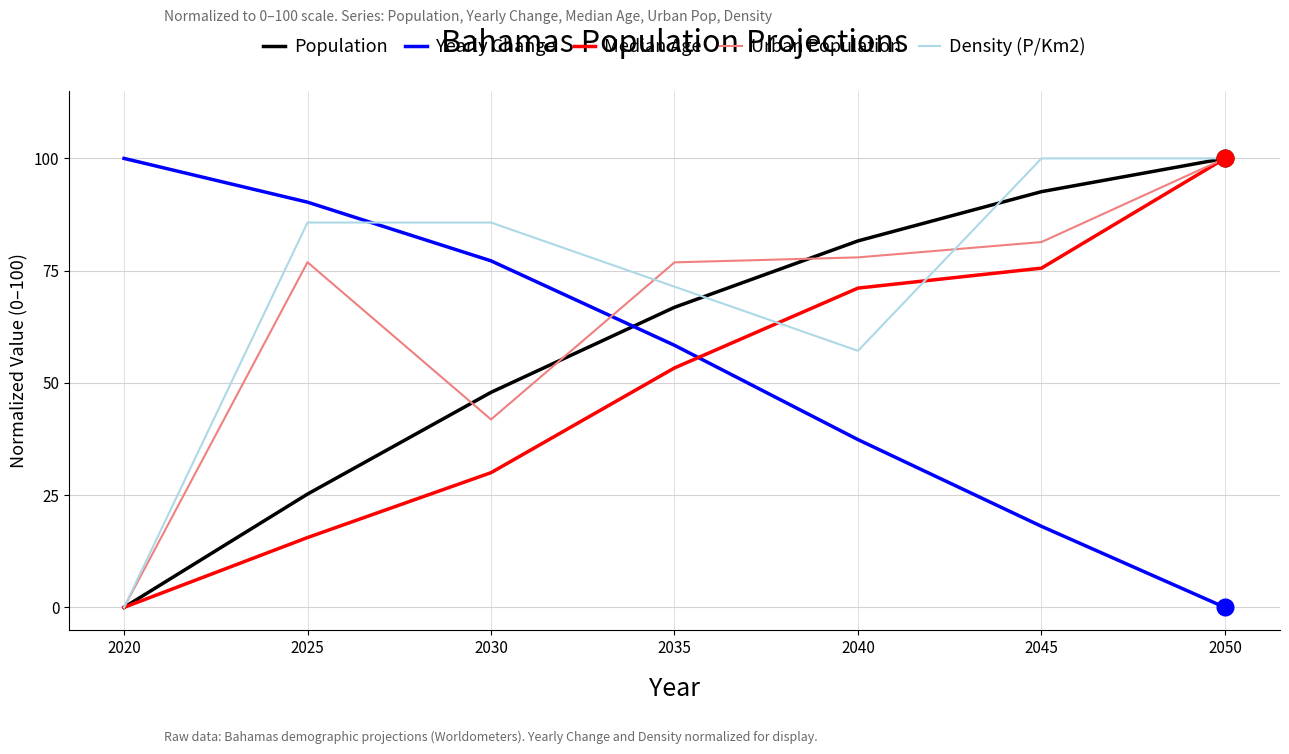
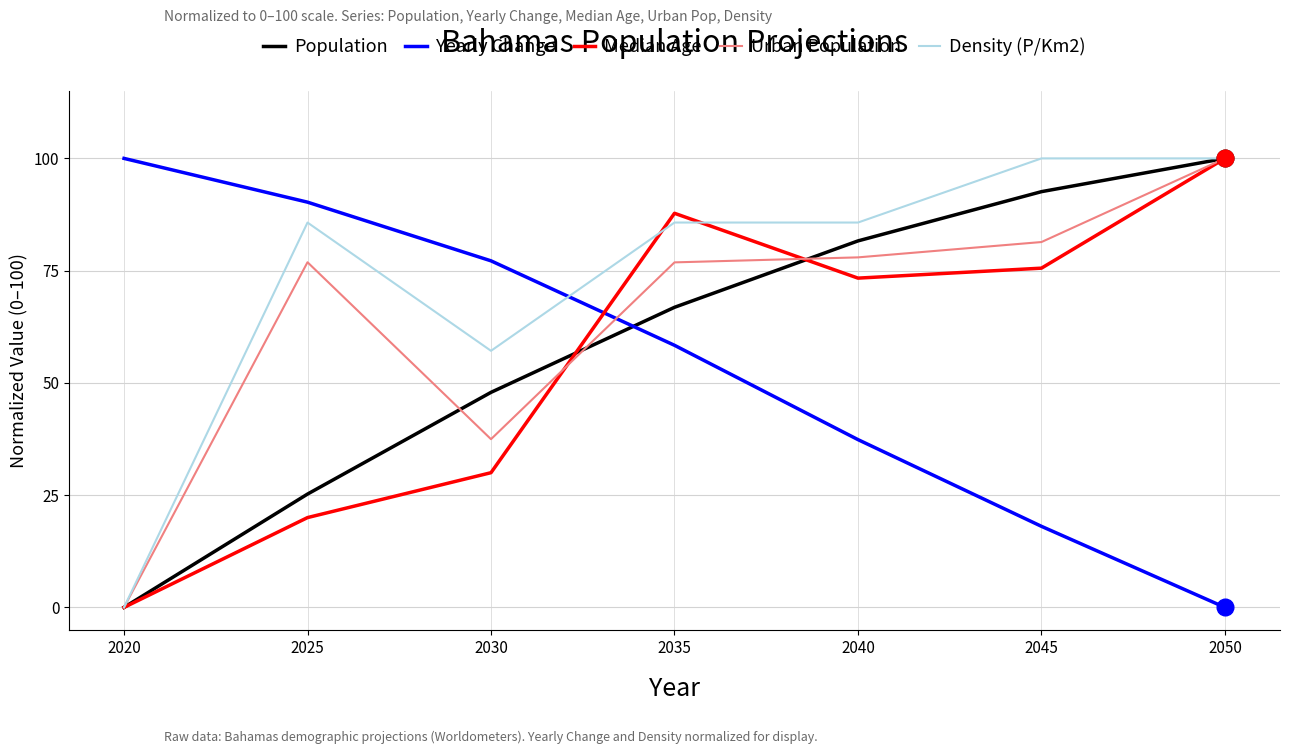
  {
    "Median Age": {
-     "2025": 16,
+     "2025": 20,
      "2030": 30,
-     "2035": 53,
-     "2040": 71,
+     "2035": 88,
+     "2040": 73,
      "2045": 76
    },
    "Urban Population": {
      "2025": 77,
-     "2030": 42,
+     "2030": 37,
      "2035": 77,
      "2040": 78,
      "2045": 81
    },
    "Density (P/Km2)": {
      "2025": 86,
-     "2030": 86,
-     "2035": 71,
-     "2040": 57,
+     "2030": 57,
+     "2035": 86,
+     "2040": 86,
      "2045": 100
    }
  }
